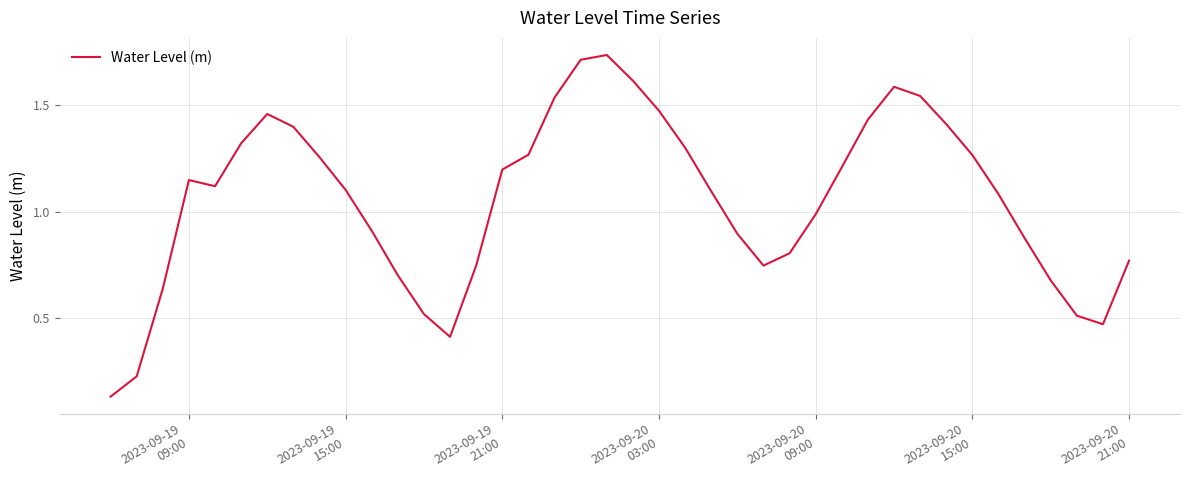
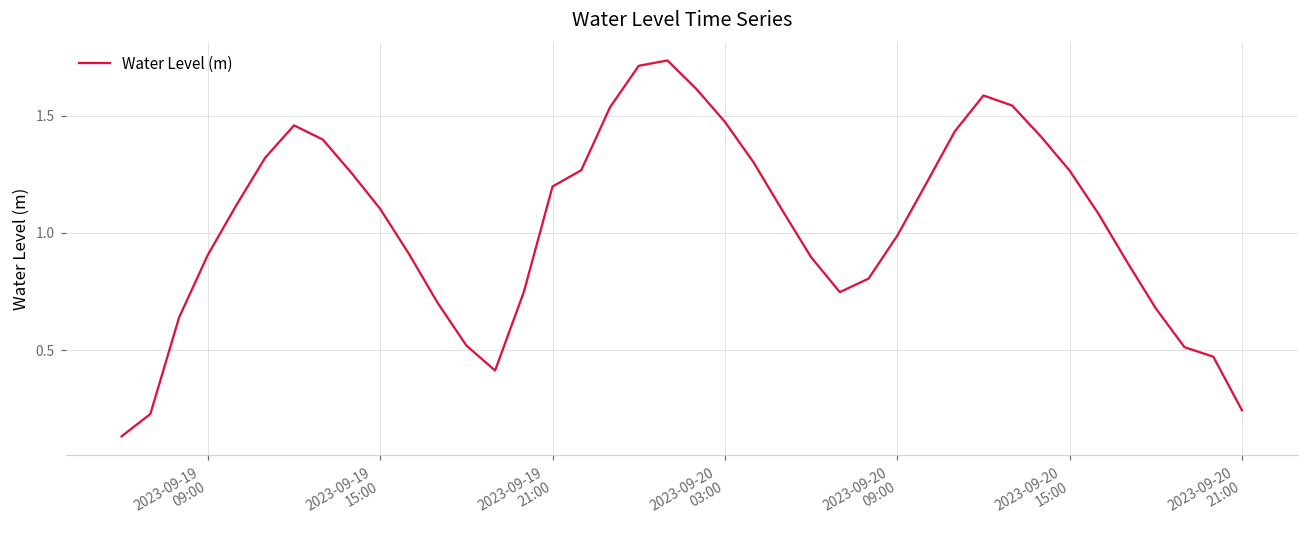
  {
-   "2023-09-19 09:00": 1.15,
+   "2023-09-19 09:00": 0.91,
    "2023-09-19 15:00": 1.10,
    "2023-09-19 21:00": 1.20,
    "2023-09-20 03:00": 1.47,
    "2023-09-20 09:00": 0.99,
    "2023-09-20 15:00": 1.27,
-   "2023-09-20 21:00": 0.77
+   "2023-09-20 21:00": 0.24
  }
